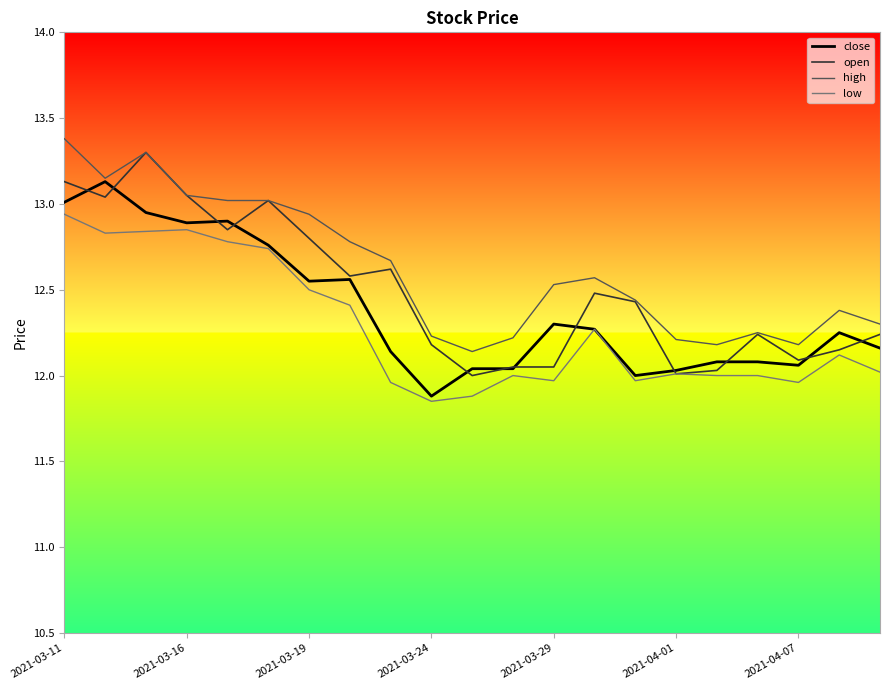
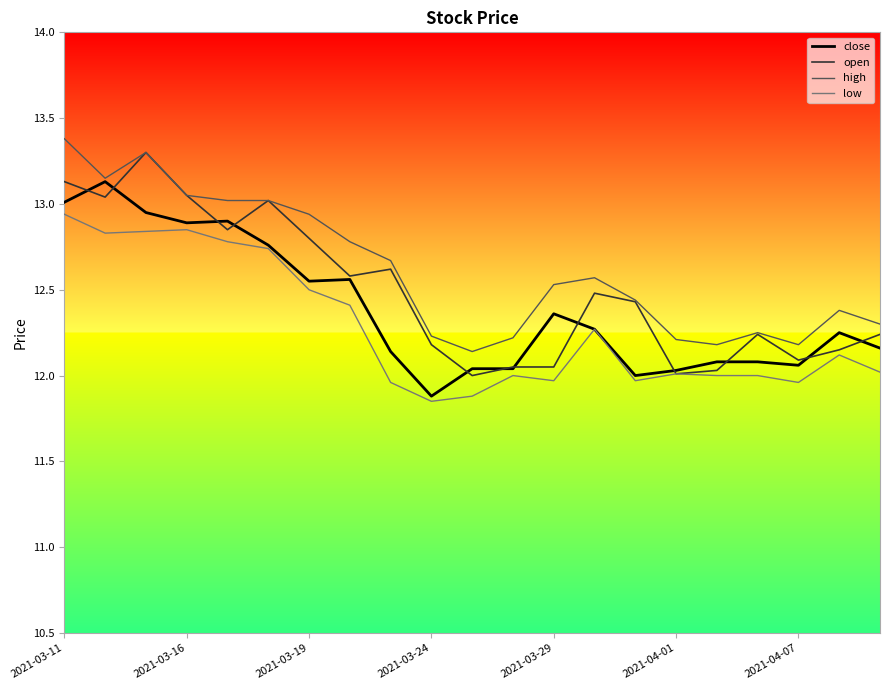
  {
    "close": {
      "2021-03-11": 13.01,
      "2021-03-16": 12.89,
      "2021-03-19": 12.55,
      "2021-03-24": 11.88,
-     "2021-03-29": 12.30,
+     "2021-03-29": 12.36,
      "2021-04-01": 12.03,
      "2021-04-07": 12.06
    }
  }
